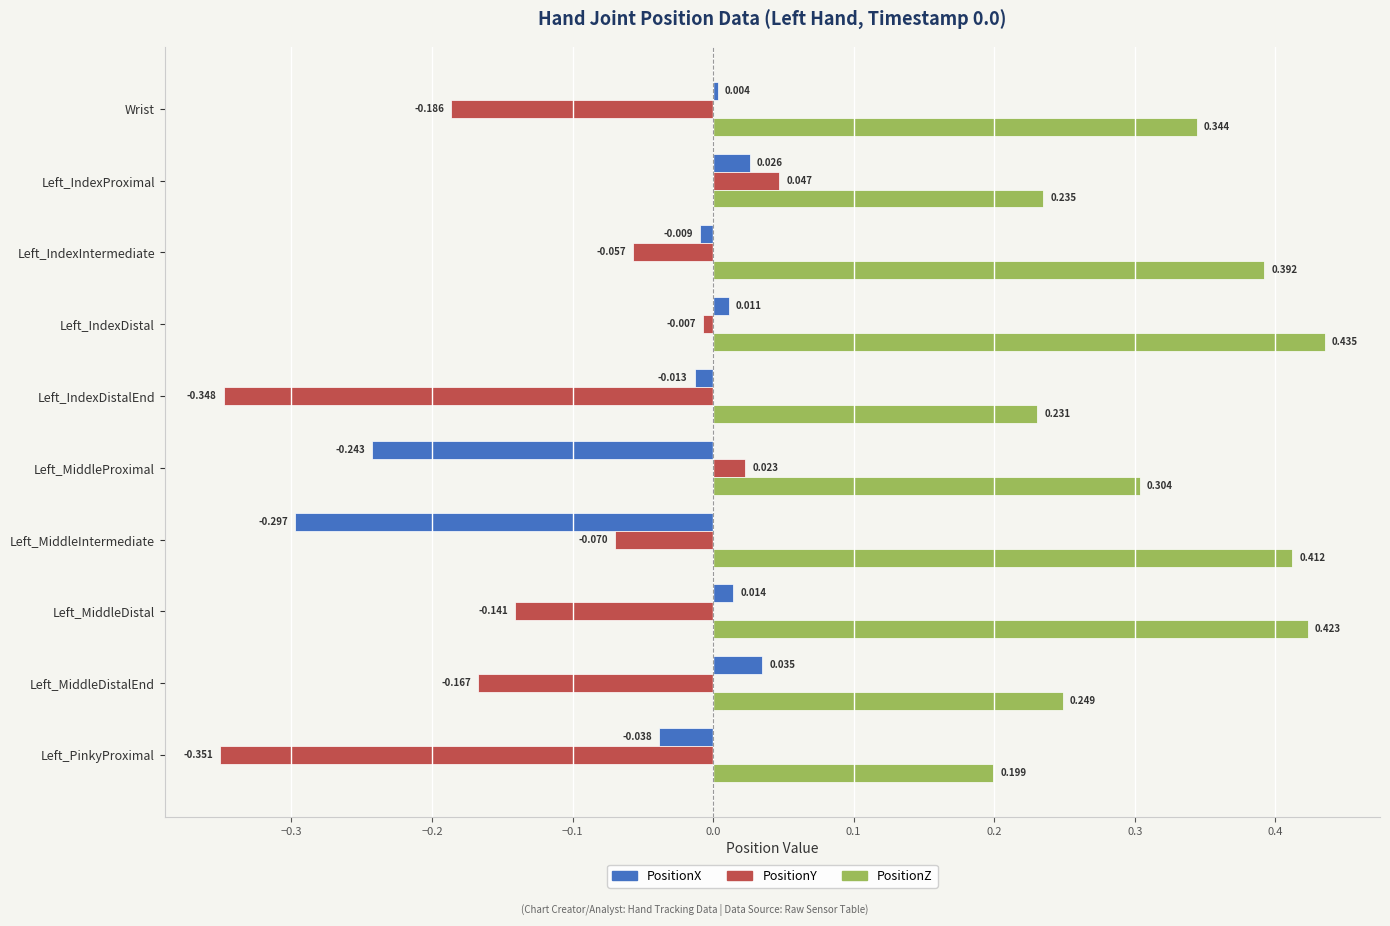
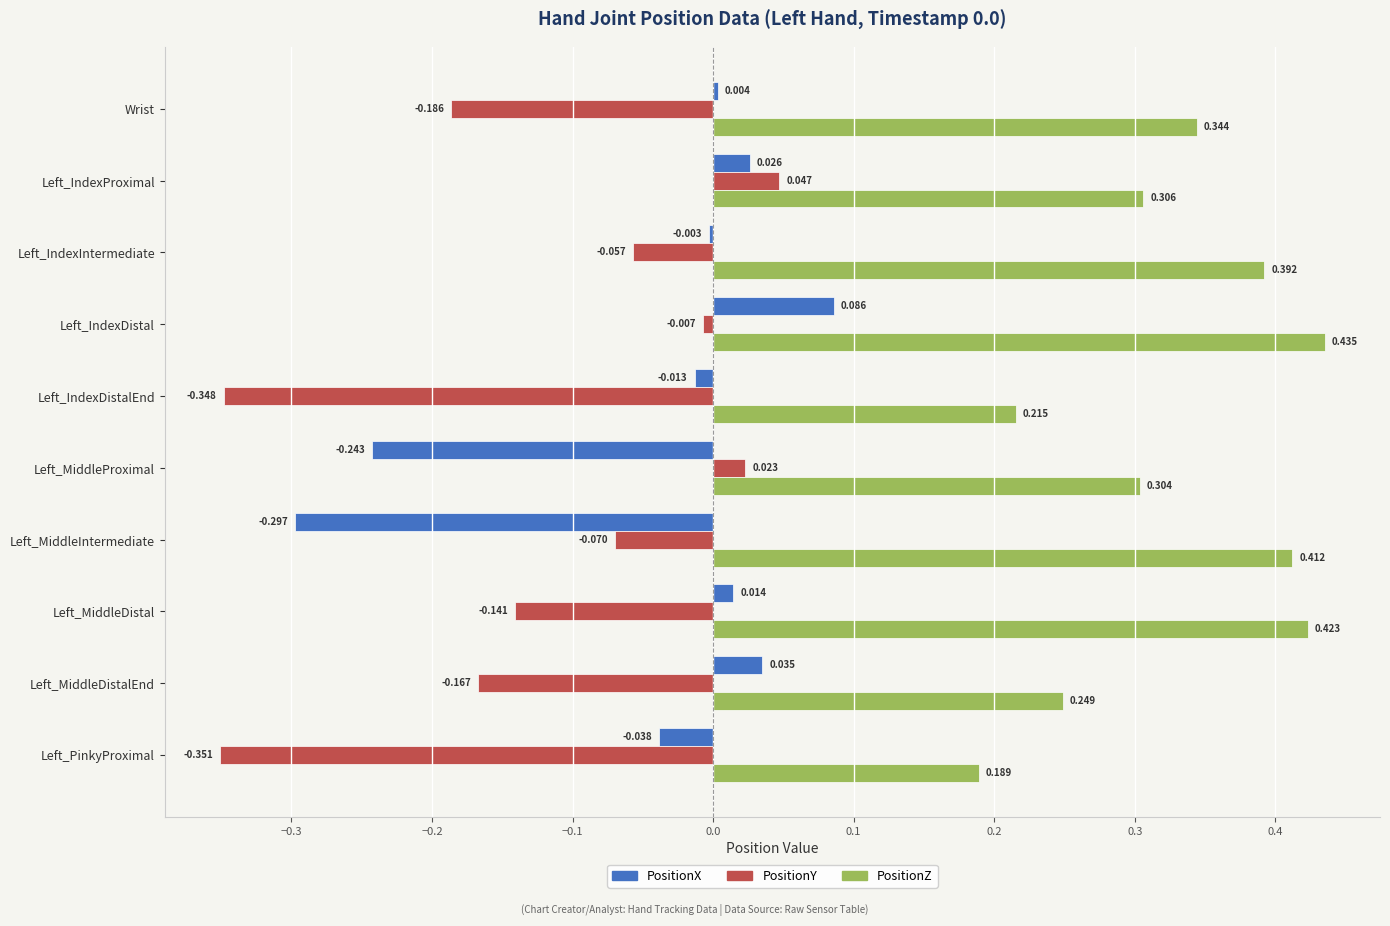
  {
    "PositionX": {
      "Wrist": 0.004,
      "Left_IndexProximal": 0.026,
-     "Left_IndexIntermediate": -0.009,
-     "Left_IndexDistal": 0.011,
+     "Left_IndexIntermediate": -0.003,
+     "Left_IndexDistal": 0.086,
      "Left_IndexDistalEnd": -0.013,
      "Left_MiddleProximal": -0.243,
      "Left_MiddleIntermediate": -0.297,
      "Left_MiddleDistal": 0.014,
      "Left_MiddleDistalEnd": 0.035,
      "Left_PinkyProximal": -0.038
    },
    "PositionY": {
      "Wrist": -0.186,
      "Left_IndexProximal": 0.047,
      "Left_IndexIntermediate": -0.057,
      "Left_IndexDistal": -0.007,
      "Left_IndexDistalEnd": -0.348,
      "Left_MiddleProximal": 0.023,
      "Left_MiddleIntermediate": -0.070,
      "Left_MiddleDistal": -0.141,
      "Left_MiddleDistalEnd": -0.167,
      "Left_PinkyProximal": -0.351
    },
    "PositionZ": {
      "Wrist": 0.344,
-     "Left_IndexProximal": 0.235,
+     "Left_IndexProximal": 0.306,
      "Left_IndexIntermediate": 0.392,
      "Left_IndexDistal": 0.435,
-     "Left_IndexDistalEnd": 0.231,
+     "Left_IndexDistalEnd": 0.215,
      "Left_MiddleProximal": 0.304,
      "Left_MiddleIntermediate": 0.412,
      "Left_MiddleDistal": 0.423,
      "Left_MiddleDistalEnd": 0.249,
-     "Left_PinkyProximal": 0.199
+     "Left_PinkyProximal": 0.189
    }
  }
